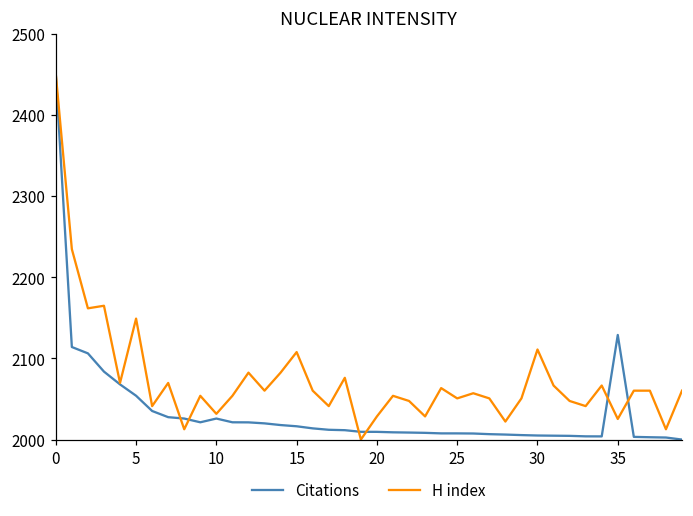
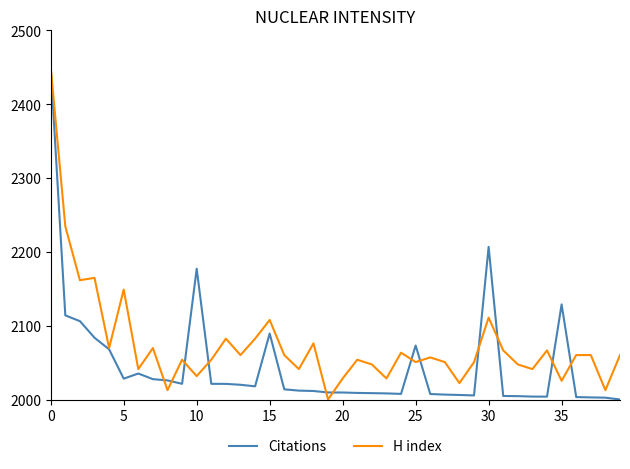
  {
    "Citations": {
-     "5": 2050,
-     "10": 2030,
-     "15": 2020,
+     "5": 2030,
+     "10": 2180,
+     "15": 2090,
      "20": 2010,
-     "25": 2010,
-     "30": 2000,
+     "25": 2070,
+     "30": 2210,
      "35": 2130
    },
    "H index": {
      "5": 2150,
      "10": 2030,
      "15": 2110,
      "20": 2030,
      "25": 2050,
      "30": 2110,
      "35": 2030
    }
  }
